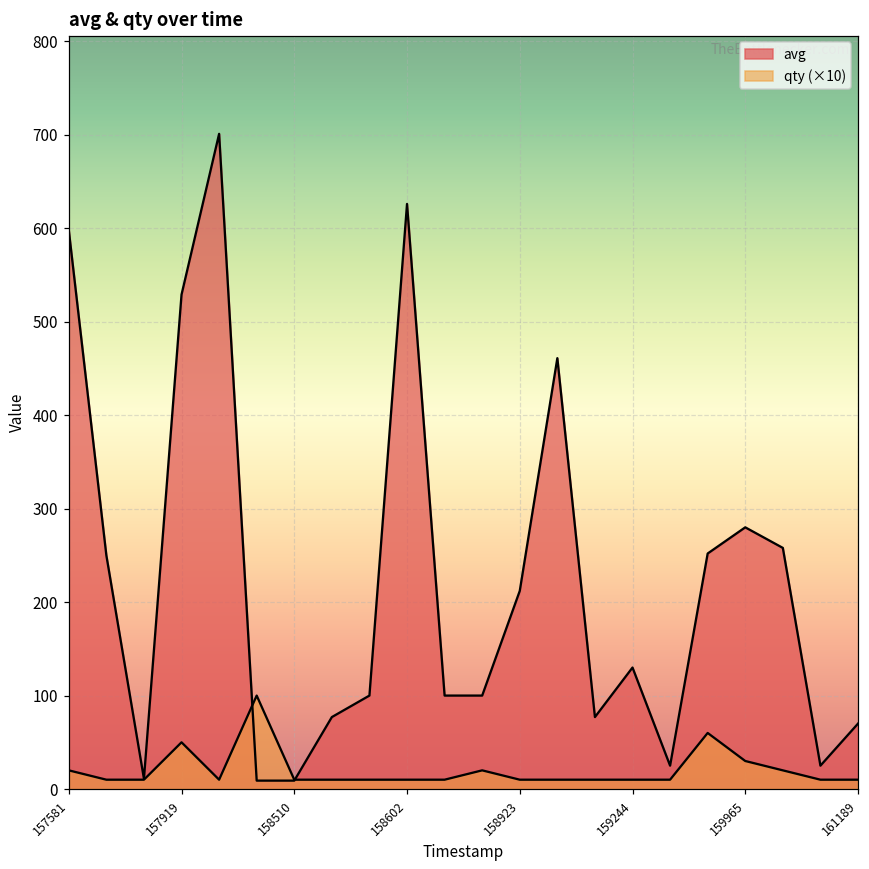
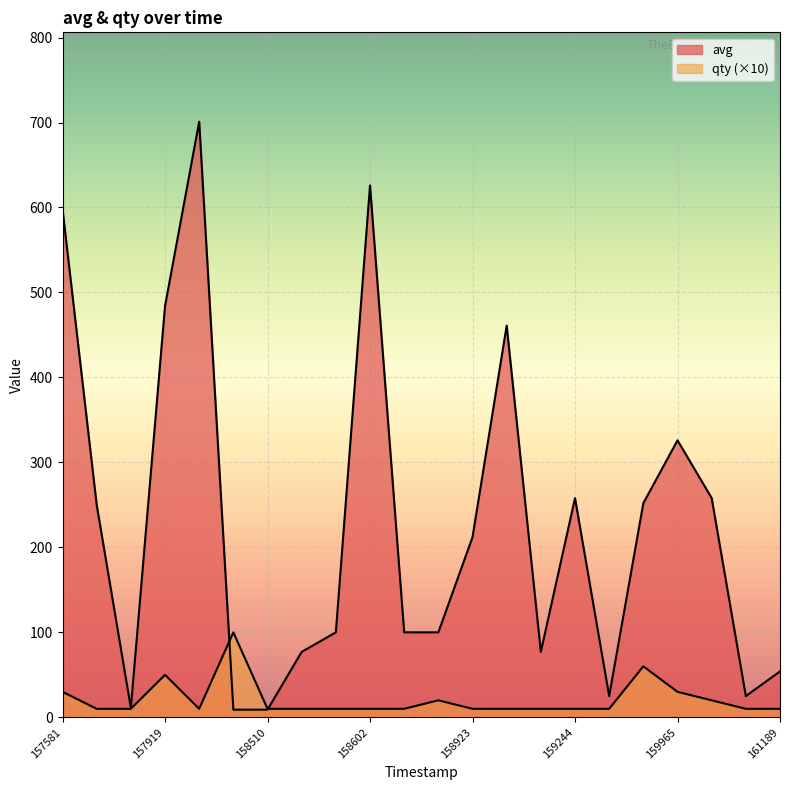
  {
    "avg": {
      "157581": 600,
-     "157919": 530,
+     "157919": 480,
      "158602": 630,
      "158923": 210,
-     "159244": 130,
-     "159965": 280,
-     "161189": 70
+     "159244": 260,
+     "159965": 330,
+     "161189": 50
    },
    "qty (×10)": {
-     "157581": 20,
+     "157581": 30,
      "157919": 50,
      "158602": 10,
      "158923": 10,
      "159244": 10,
      "159965": 30,
      "161189": 10
    }
  }
